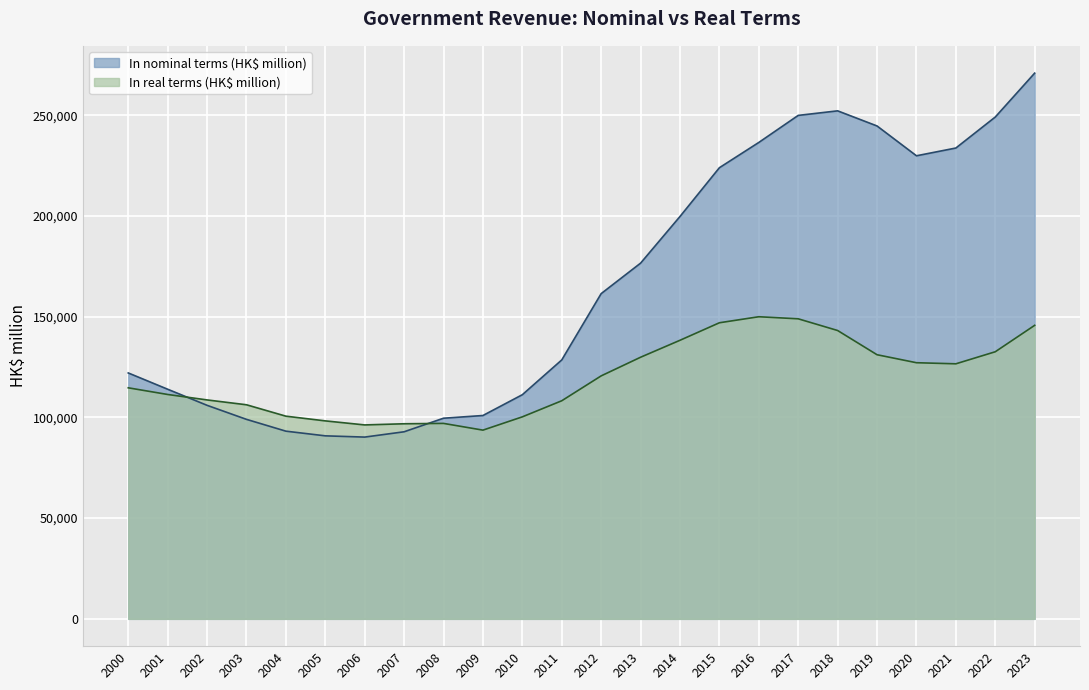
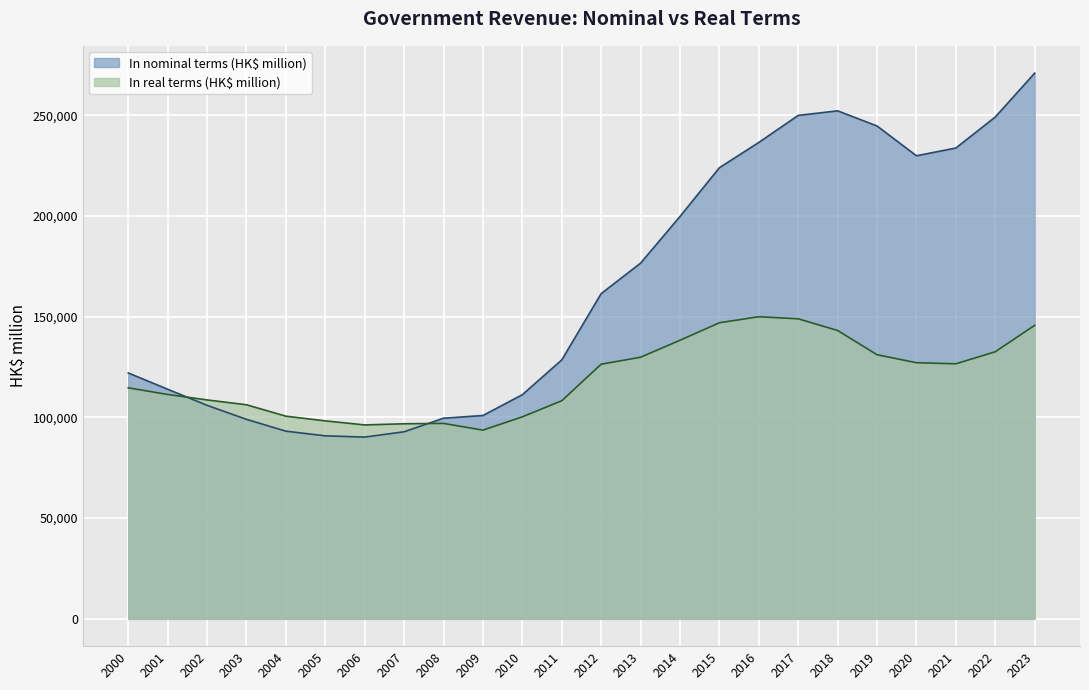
  {
    "In nominal terms (HK$ million)": {
      "2000": "122,000",
      "2001": "114,000",
      "2002": "106,000",
      "2003": "99,000",
      "2004": "93,000",
      "2005": "91,000",
      "2006": "90,000",
      "2007": "93,000",
      "2008": "100,000",
      "2009": "101,000",
      "2010": "111,000",
      "2011": "129,000",
      "2012": "161,000",
      "2013": "177,000",
      "2014": "200,000",
      "2015": "224,000",
      "2016": "236,000",
      "2017": "250,000",
      "2018": "252,000",
      "2019": "245,000",
      "2020": "230,000",
      "2021": "234,000",
      "2022": "249,000",
      "2023": "271,000"
    },
    "In real terms (HK$ million)": {
      "2000": "115,000",
      "2001": "111,000",
      "2002": "109,000",
      "2003": "106,000",
      "2004": "101,000",
      "2005": "98,000",
      "2006": "96,000",
      "2007": "97,000",
      "2008": "97,000",
      "2009": "94,000",
      "2010": "100,000",
      "2011": "108,000",
-     "2012": "121,000",
+     "2012": "126,000",
      "2013": "130,000",
      "2014": "138,000",
      "2015": "147,000",
      "2016": "150,000",
      "2017": "149,000",
      "2018": "143,000",
      "2019": "131,000",
      "2020": "127,000",
      "2021": "127,000",
      "2022": "133,000",
      "2023": "146,000"
    }
  }
